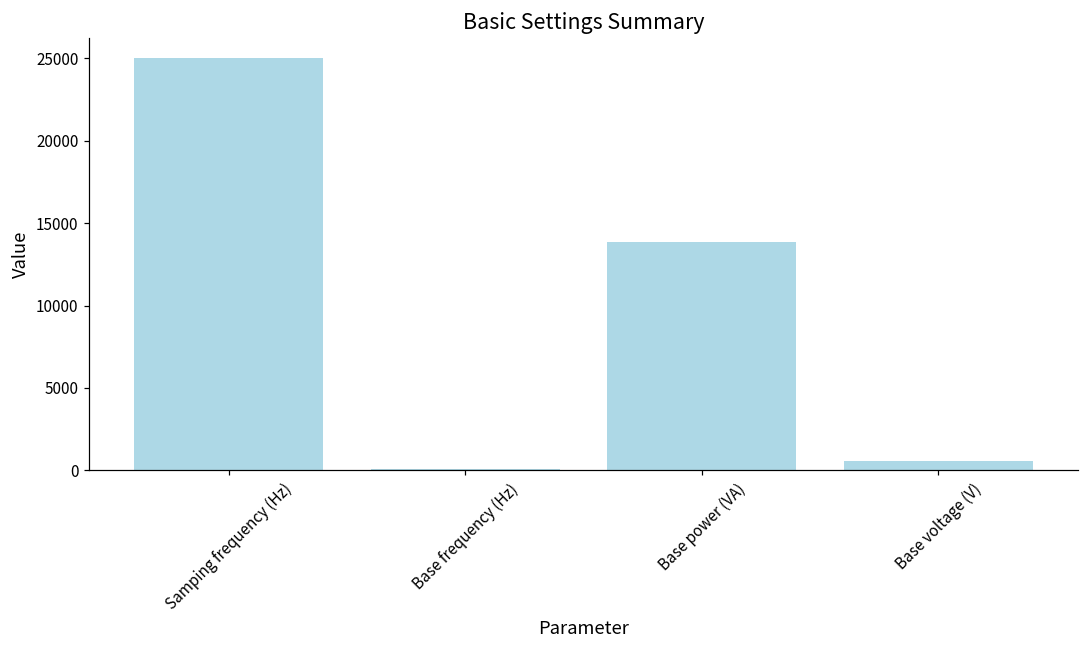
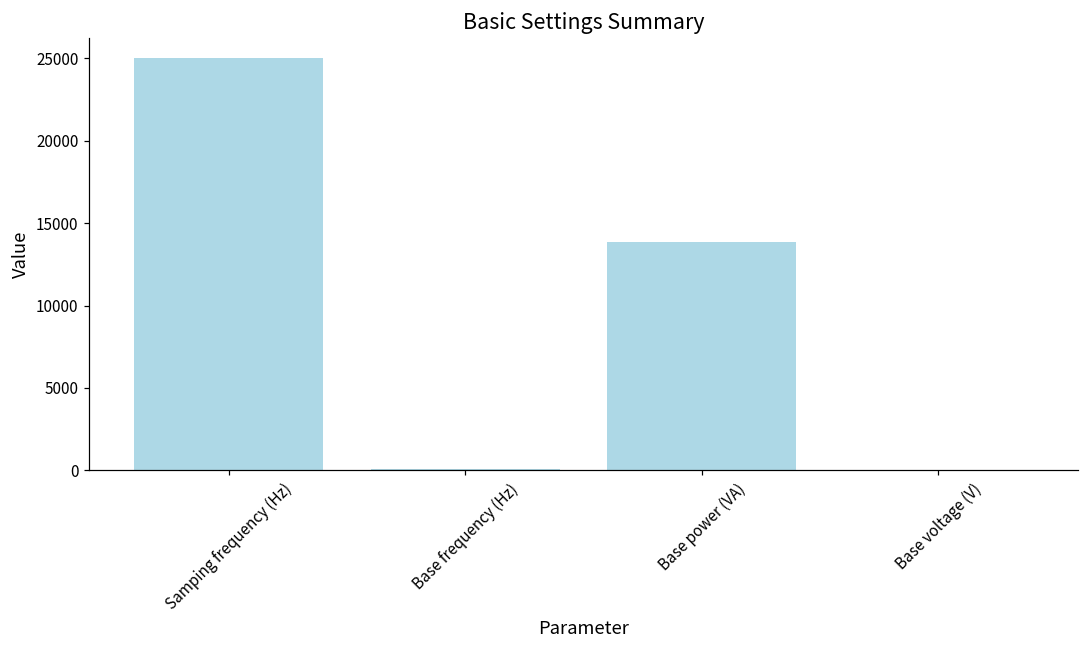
  {
    "Samping frequency (Hz)": 25000,
    "Base power (VA)": 13900,
-   "Base voltage (V)": 600
+   "Base voltage (V)": 0
  }
